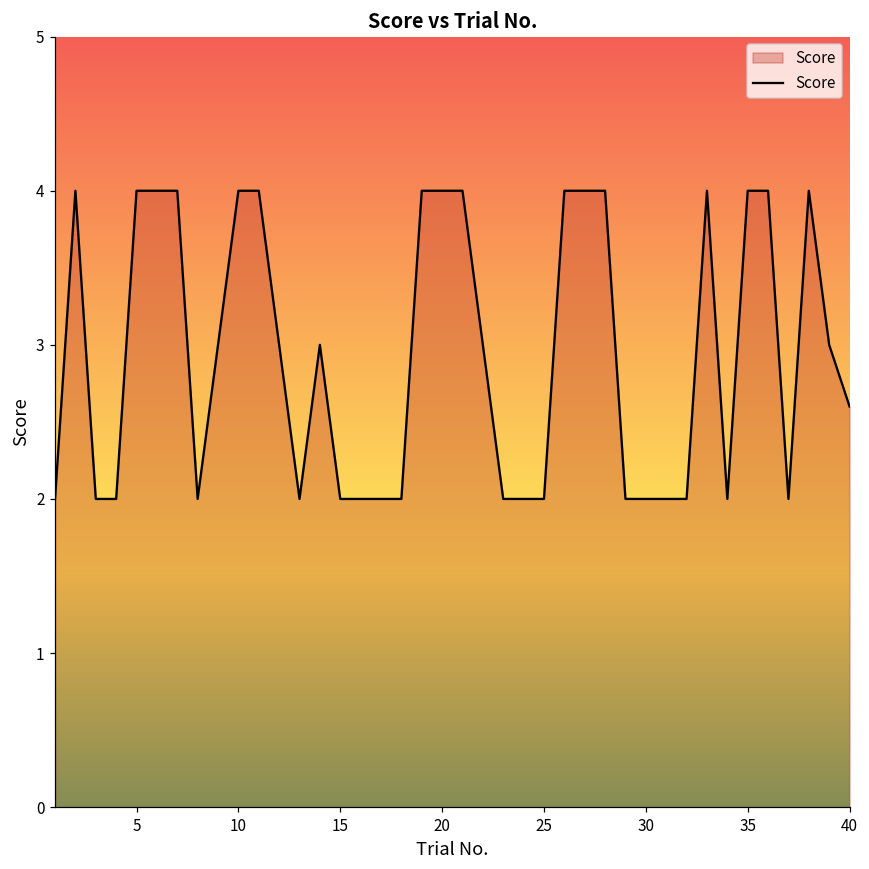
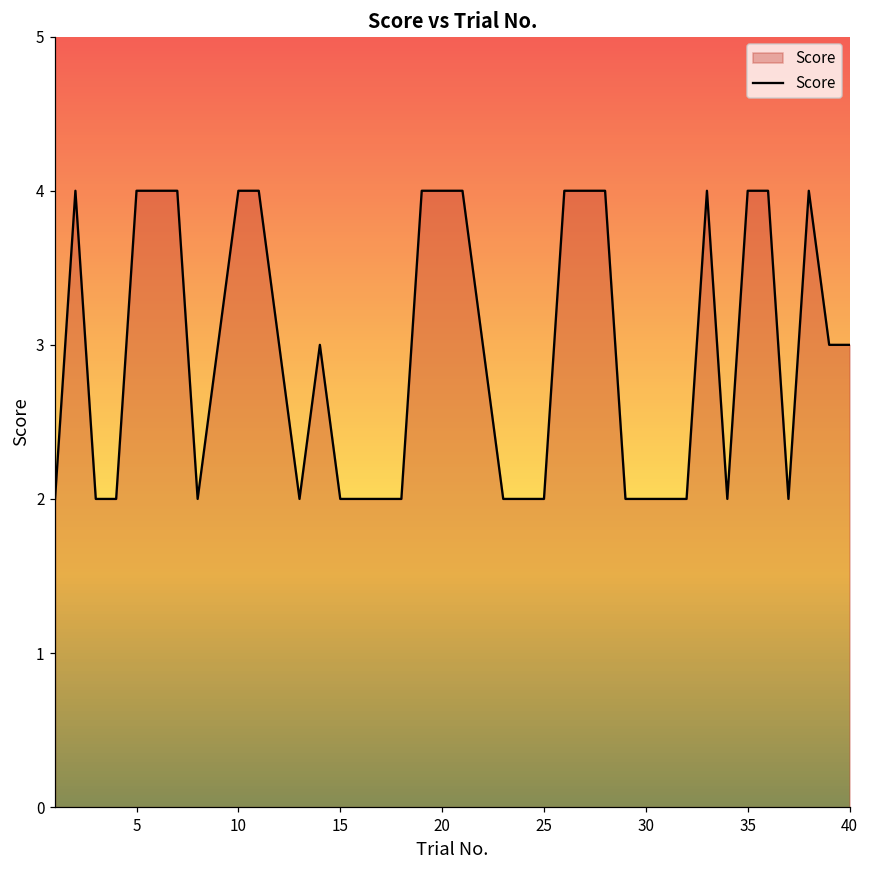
  {
    "5": 4.0,
    "10": 4.0,
    "15": 2.0,
    "20": 4.0,
    "25": 2.0,
    "30": 2.0,
    "35": 4.0,
-   "40": 2.6
+   "40": 3.0
  }
